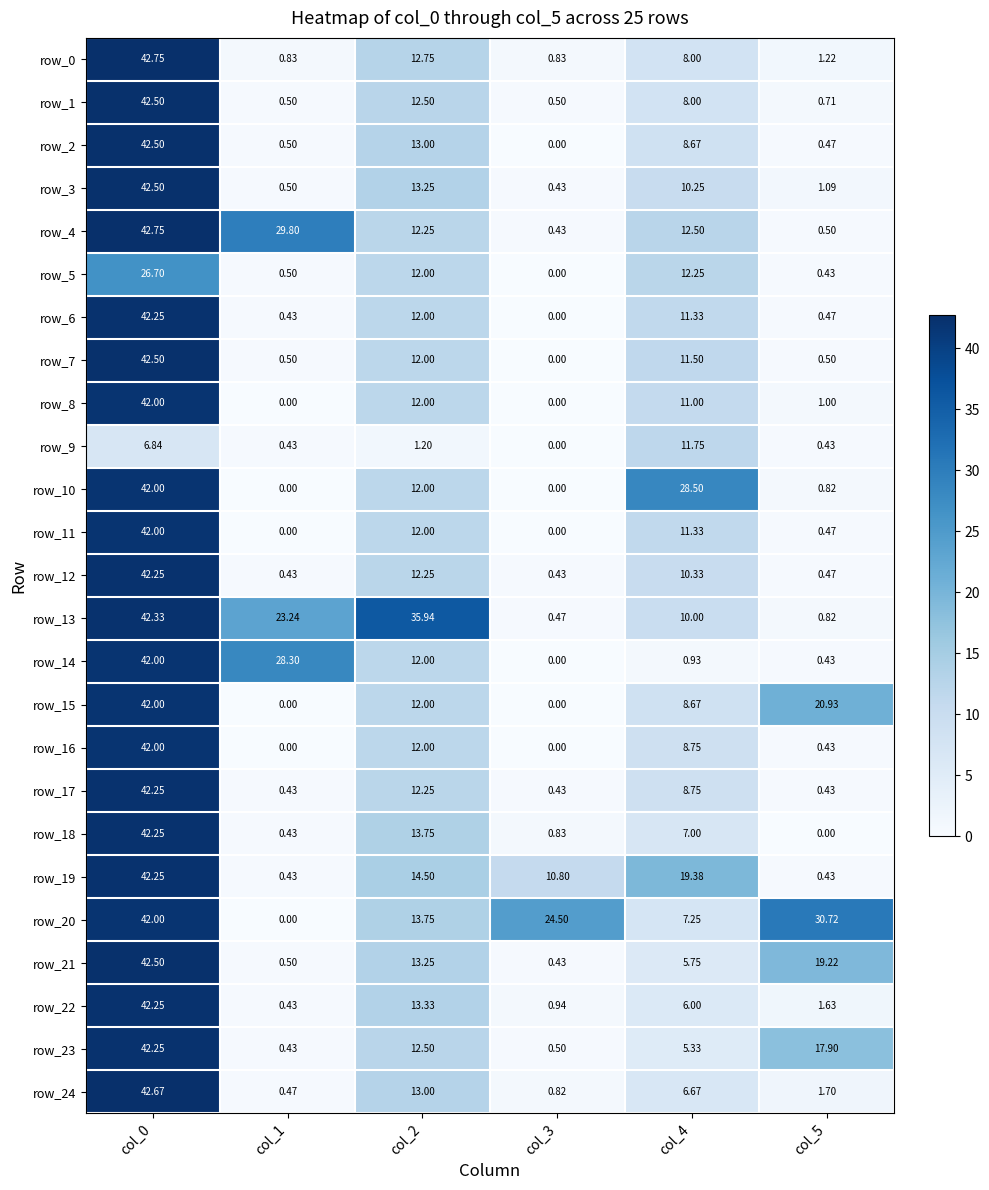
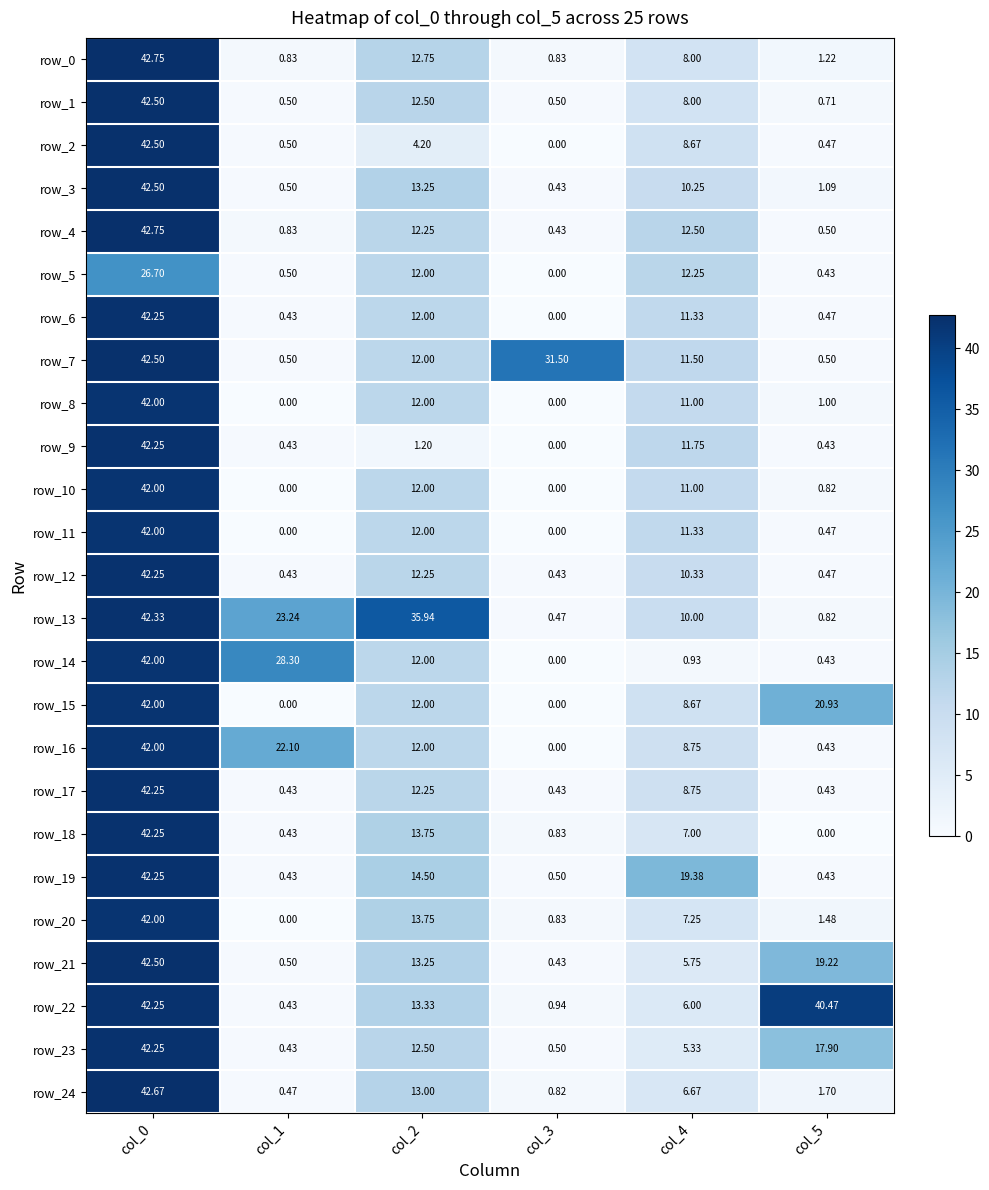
  {
    "row_0": {
      "col_0": 42.75,
      "col_1": 0.83,
      "col_2": 12.75,
      "col_3": 0.83,
      "col_4": 8.00,
      "col_5": 1.22
    },
    "row_1": {
      "col_0": 42.50,
      "col_1": 0.50,
      "col_2": 12.50,
      "col_3": 0.50,
      "col_4": 8.00,
      "col_5": 0.71
    },
    "row_2": {
      "col_0": 42.50,
      "col_1": 0.50,
-     "col_2": 13.00,
+     "col_2": 4.20,
      "col_3": 0.00,
      "col_4": 8.67,
      "col_5": 0.47
    },
    "row_3": {
      "col_0": 42.50,
      "col_1": 0.50,
      "col_2": 13.25,
      "col_3": 0.43,
      "col_4": 10.25,
      "col_5": 1.09
    },
    "row_4": {
      "col_0": 42.75,
-     "col_1": 29.80,
+     "col_1": 0.83,
      "col_2": 12.25,
      "col_3": 0.43,
      "col_4": 12.50,
      "col_5": 0.50
    },
    "row_5": {
      "col_0": 26.70,
      "col_1": 0.50,
      "col_2": 12.00,
      "col_3": 0.00,
      "col_4": 12.25,
      "col_5": 0.43
    },
    "row_6": {
      "col_0": 42.25,
      "col_1": 0.43,
      "col_2": 12.00,
      "col_3": 0.00,
      "col_4": 11.33,
      "col_5": 0.47
    },
    "row_7": {
      "col_0": 42.50,
      "col_1": 0.50,
      "col_2": 12.00,
-     "col_3": 0.00,
+     "col_3": 31.50,
      "col_4": 11.50,
      "col_5": 0.50
    },
    "row_8": {
      "col_0": 42.00,
      "col_1": 0.00,
      "col_2": 12.00,
      "col_3": 0.00,
      "col_4": 11.00,
      "col_5": 1.00
    },
    "row_9": {
-     "col_0": 6.84,
+     "col_0": 42.25,
      "col_1": 0.43,
      "col_2": 1.20,
      "col_3": 0.00,
      "col_4": 11.75,
      "col_5": 0.43
    },
    "row_10": {
      "col_0": 42.00,
      "col_1": 0.00,
      "col_2": 12.00,
      "col_3": 0.00,
-     "col_4": 28.50,
+     "col_4": 11.00,
      "col_5": 0.82
    },
    "row_11": {
      "col_0": 42.00,
      "col_1": 0.00,
      "col_2": 12.00,
      "col_3": 0.00,
      "col_4": 11.33,
      "col_5": 0.47
    },
    "row_12": {
      "col_0": 42.25,
      "col_1": 0.43,
      "col_2": 12.25,
      "col_3": 0.43,
      "col_4": 10.33,
      "col_5": 0.47
    },
    "row_13": {
      "col_0": 42.33,
      "col_1": 23.24,
      "col_2": 35.94,
      "col_3": 0.47,
      "col_4": 10.00,
      "col_5": 0.82
    },
    "row_14": {
      "col_0": 42.00,
      "col_1": 28.30,
      "col_2": 12.00,
      "col_3": 0.00,
      "col_4": 0.93,
      "col_5": 0.43
    },
    "row_15": {
      "col_0": 42.00,
      "col_1": 0.00,
      "col_2": 12.00,
      "col_3": 0.00,
      "col_4": 8.67,
      "col_5": 20.93
    },
    "row_16": {
      "col_0": 42.00,
-     "col_1": 0.00,
+     "col_1": 22.10,
      "col_2": 12.00,
      "col_3": 0.00,
      "col_4": 8.75,
      "col_5": 0.43
    },
    "row_17": {
      "col_0": 42.25,
      "col_1": 0.43,
      "col_2": 12.25,
      "col_3": 0.43,
      "col_4": 8.75,
      "col_5": 0.43
    },
    "row_18": {
      "col_0": 42.25,
      "col_1": 0.43,
      "col_2": 13.75,
      "col_3": 0.83,
      "col_4": 7.00,
      "col_5": 0.00
    },
    "row_19": {
      "col_0": 42.25,
      "col_1": 0.43,
      "col_2": 14.50,
-     "col_3": 10.80,
+     "col_3": 0.50,
      "col_4": 19.38,
      "col_5": 0.43
    },
    "row_20": {
      "col_0": 42.00,
      "col_1": 0.00,
      "col_2": 13.75,
-     "col_3": 24.50,
+     "col_3": 0.83,
      "col_4": 7.25,
-     "col_5": 30.72
+     "col_5": 1.48
    },
    "row_21": {
      "col_0": 42.50,
      "col_1": 0.50,
      "col_2": 13.25,
      "col_3": 0.43,
      "col_4": 5.75,
      "col_5": 19.22
    },
    "row_22": {
      "col_0": 42.25,
      "col_1": 0.43,
      "col_2": 13.33,
      "col_3": 0.94,
      "col_4": 6.00,
-     "col_5": 1.63
+     "col_5": 40.47
    },
    "row_23": {
      "col_0": 42.25,
      "col_1": 0.43,
      "col_2": 12.50,
      "col_3": 0.50,
      "col_4": 5.33,
      "col_5": 17.90
    },
    "row_24": {
      "col_0": 42.67,
      "col_1": 0.47,
      "col_2": 13.00,
      "col_3": 0.82,
      "col_4": 6.67,
      "col_5": 1.70
    }
  }
